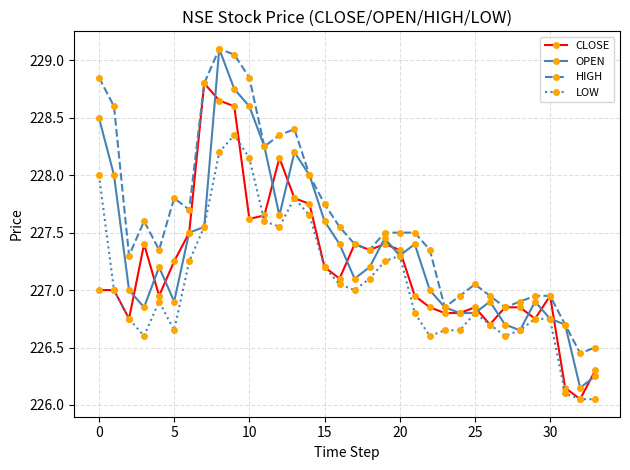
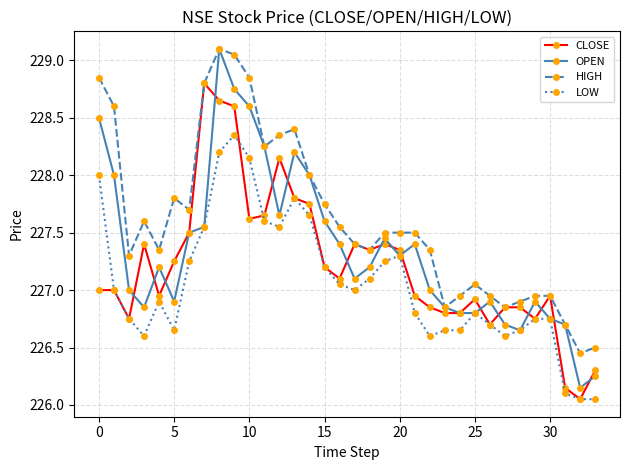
  {
    "CLOSE": {
      "0": 227.00,
      "5": 227.25,
      "10": 227.62,
      "20": 227.35,
-     "25": 226.85
+     "25": 226.92
    }
  }
